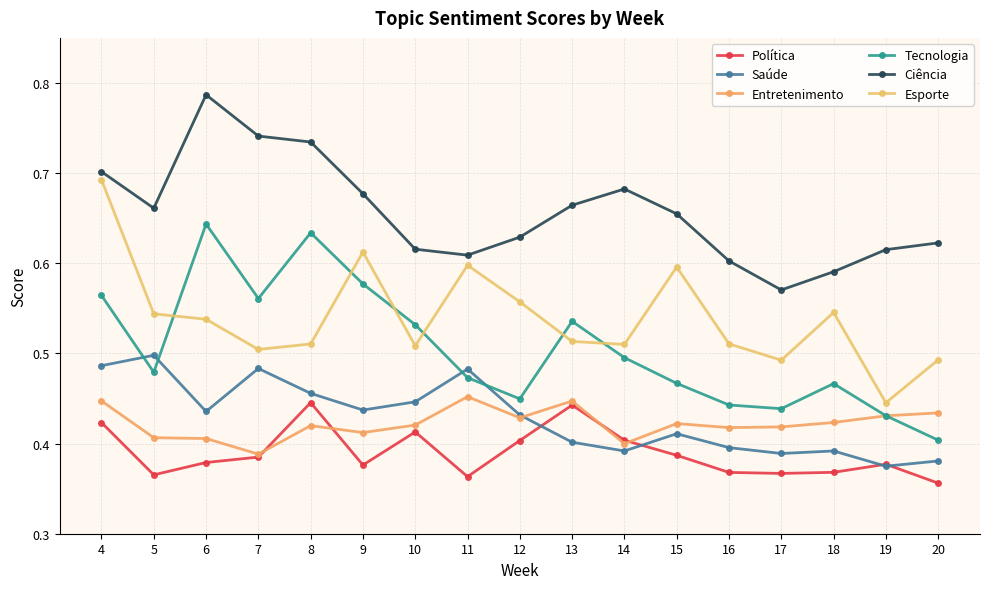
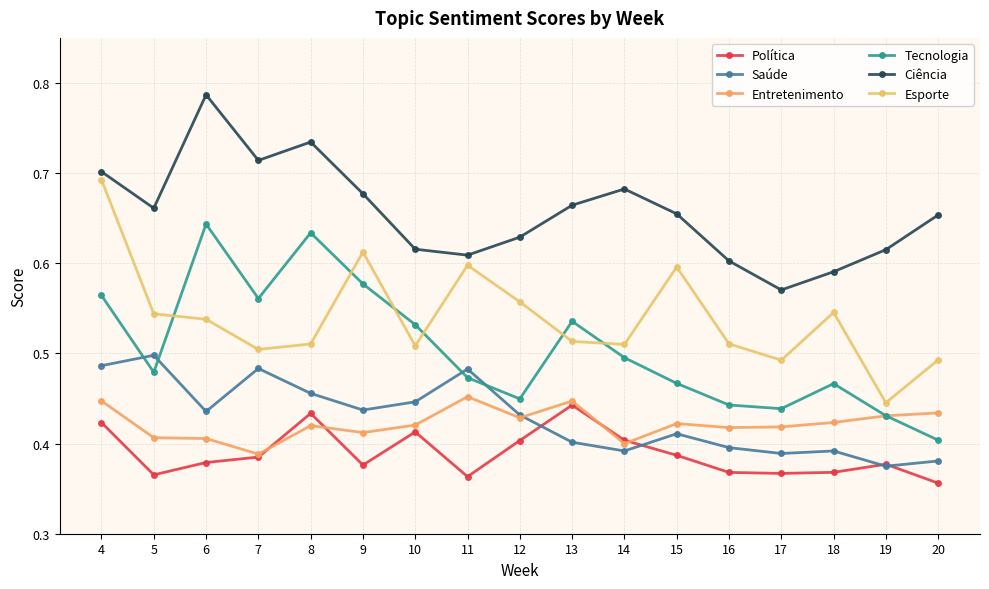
  {
    "Política": {
      "4": 0.42,
      "5": 0.37,
      "6": 0.38,
      "7": 0.39,
-     "8": 0.45,
+     "8": 0.43,
      "9": 0.38,
      "10": 0.41,
      "11": 0.36,
      "12": 0.40,
      "13": 0.44,
      "14": 0.40,
      "15": 0.39,
      "16": 0.37,
      "17": 0.37,
      "18": 0.37,
      "20": 0.36
    },
    "Ciência": {
      "4": 0.70,
      "5": 0.66,
      "6": 0.79,
-     "7": 0.74,
+     "7": 0.71,
      "8": 0.73,
      "9": 0.68,
      "10": 0.62,
      "11": 0.61,
      "12": 0.63,
      "13": 0.66,
      "14": 0.68,
      "15": 0.65,
      "16": 0.60,
      "17": 0.57,
      "18": 0.59,
      "19": 0.62,
-     "20": 0.62
+     "20": 0.65
    }
  }
